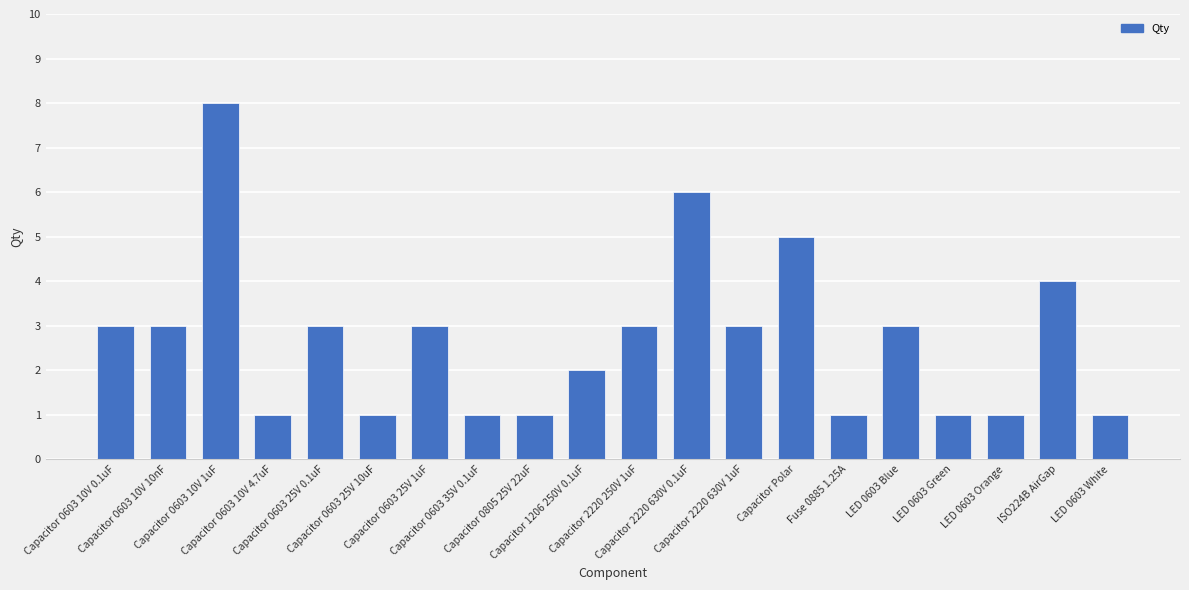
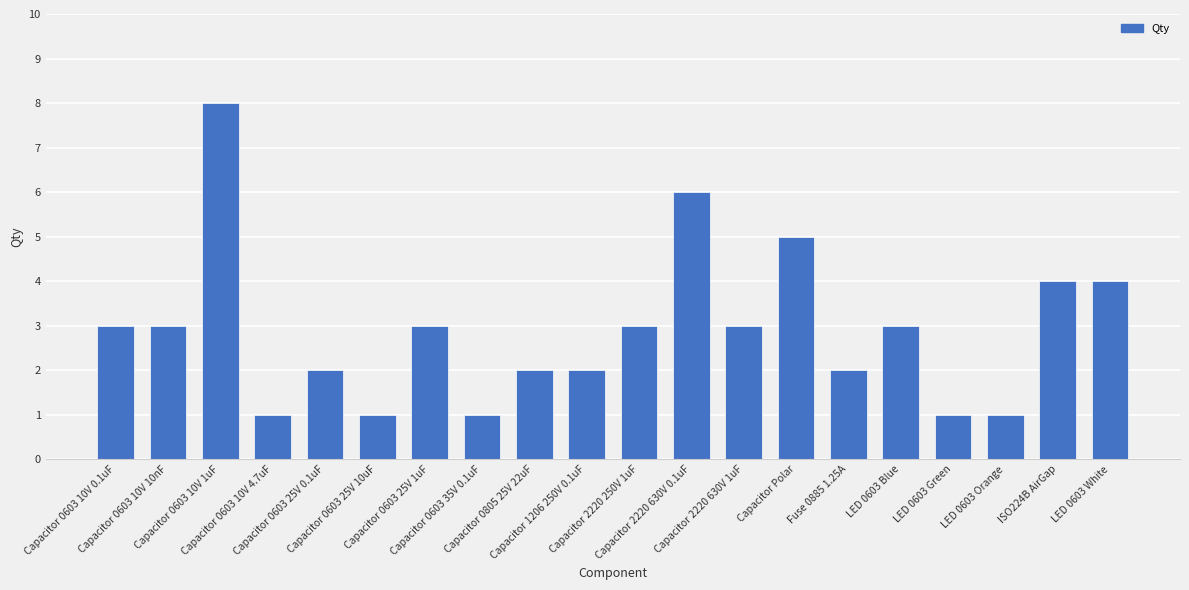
  {
    "Capacitor 0603 10V 0.1uF": 3,
    "Capacitor 0603 10V 10nF": 3,
    "Capacitor 0603 10V 1uF": 8,
    "Capacitor 0603 10V 4.7uF": 1,
-   "Capacitor 0603 25V 0.1uF": 3,
+   "Capacitor 0603 25V 0.1uF": 2,
    "Capacitor 0603 25V 10uF": 1,
    "Capacitor 0603 25V 1uF": 3,
    "Capacitor 0603 35V 0.1uF": 1,
-   "Capacitor 0805 25V 22uF": 1,
+   "Capacitor 0805 25V 22uF": 2,
    "Capacitor 1206 250V 0.1uF": 2,
    "Capacitor 2220 250V 1uF": 3,
    "Capacitor 2220 630V 0.1uF": 6,
    "Capacitor 2220 630V 1uF": 3,
    "Capacitor Polar": 5,
-   "Fuse 0885 1.25A": 1,
+   "Fuse 0885 1.25A": 2,
    "LED 0603 Blue": 3,
    "LED 0603 Green": 1,
    "LED 0603 Orange": 1,
    "ISO224B AirGap": 4,
-   "LED 0603 White": 1
+   "LED 0603 White": 4
  }
